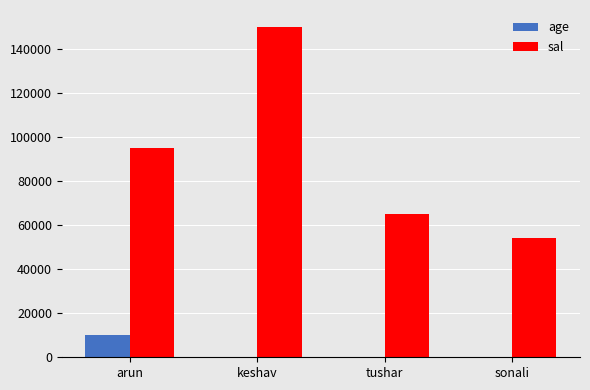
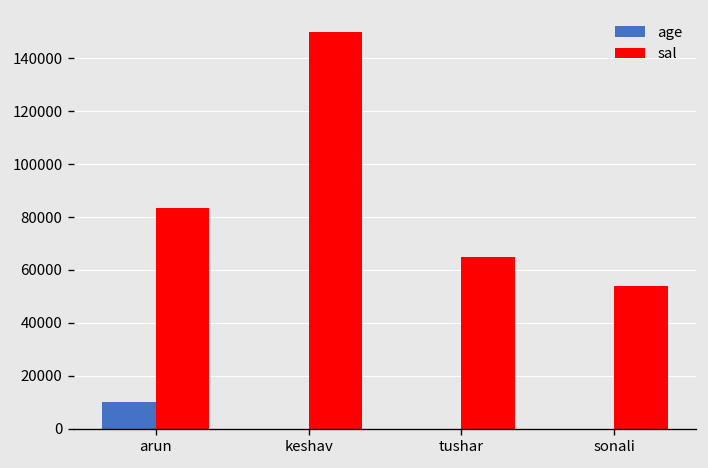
  {
    "age": {
      "arun": 10000
    },
    "sal": {
-     "arun": 95000,
+     "arun": 84000,
      "keshav": 150000,
      "tushar": 65000,
      "sonali": 54000
    }
  }
